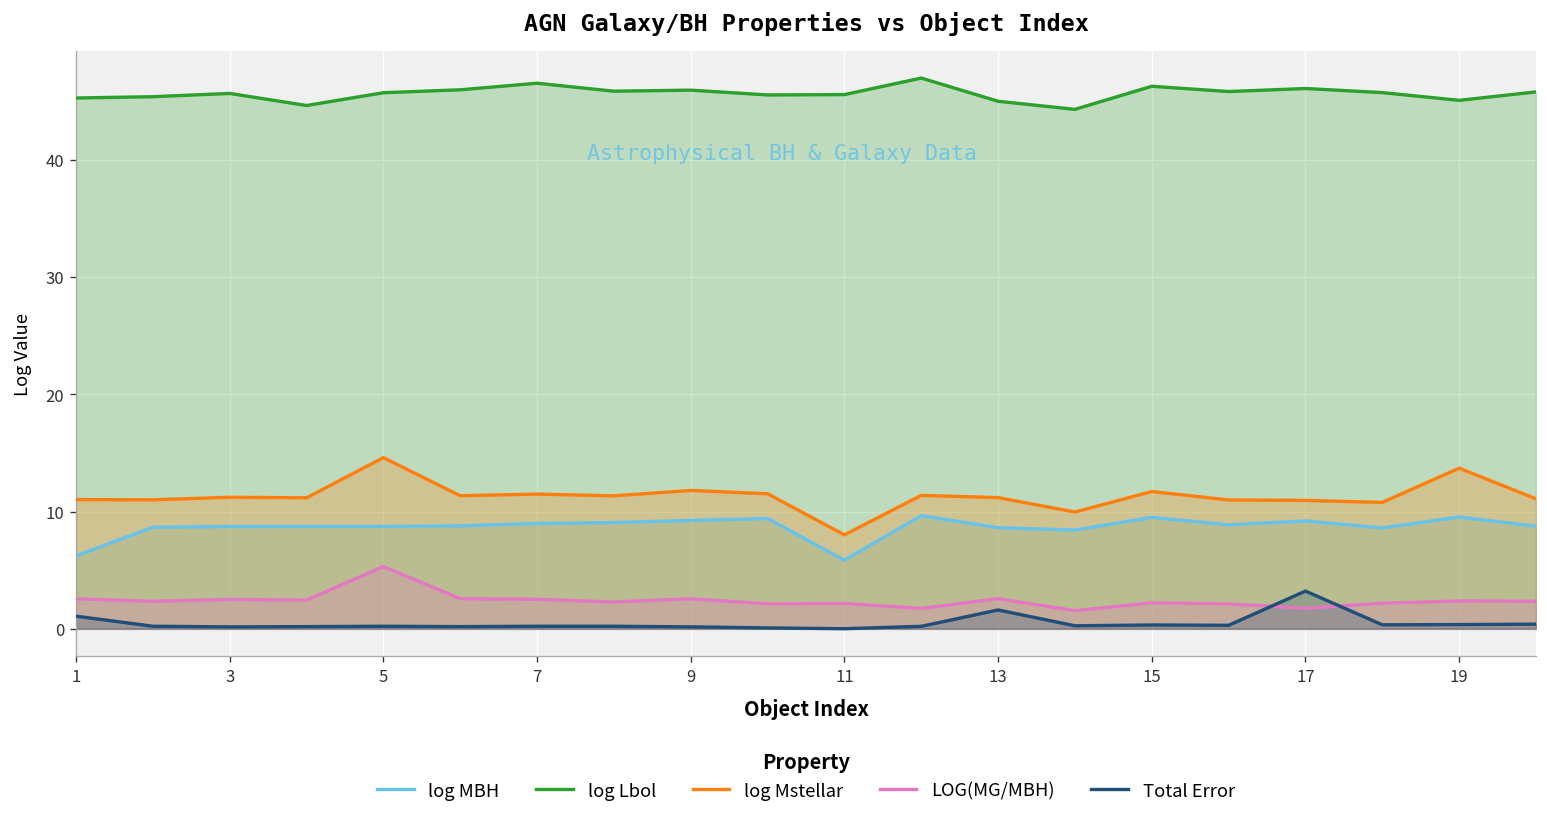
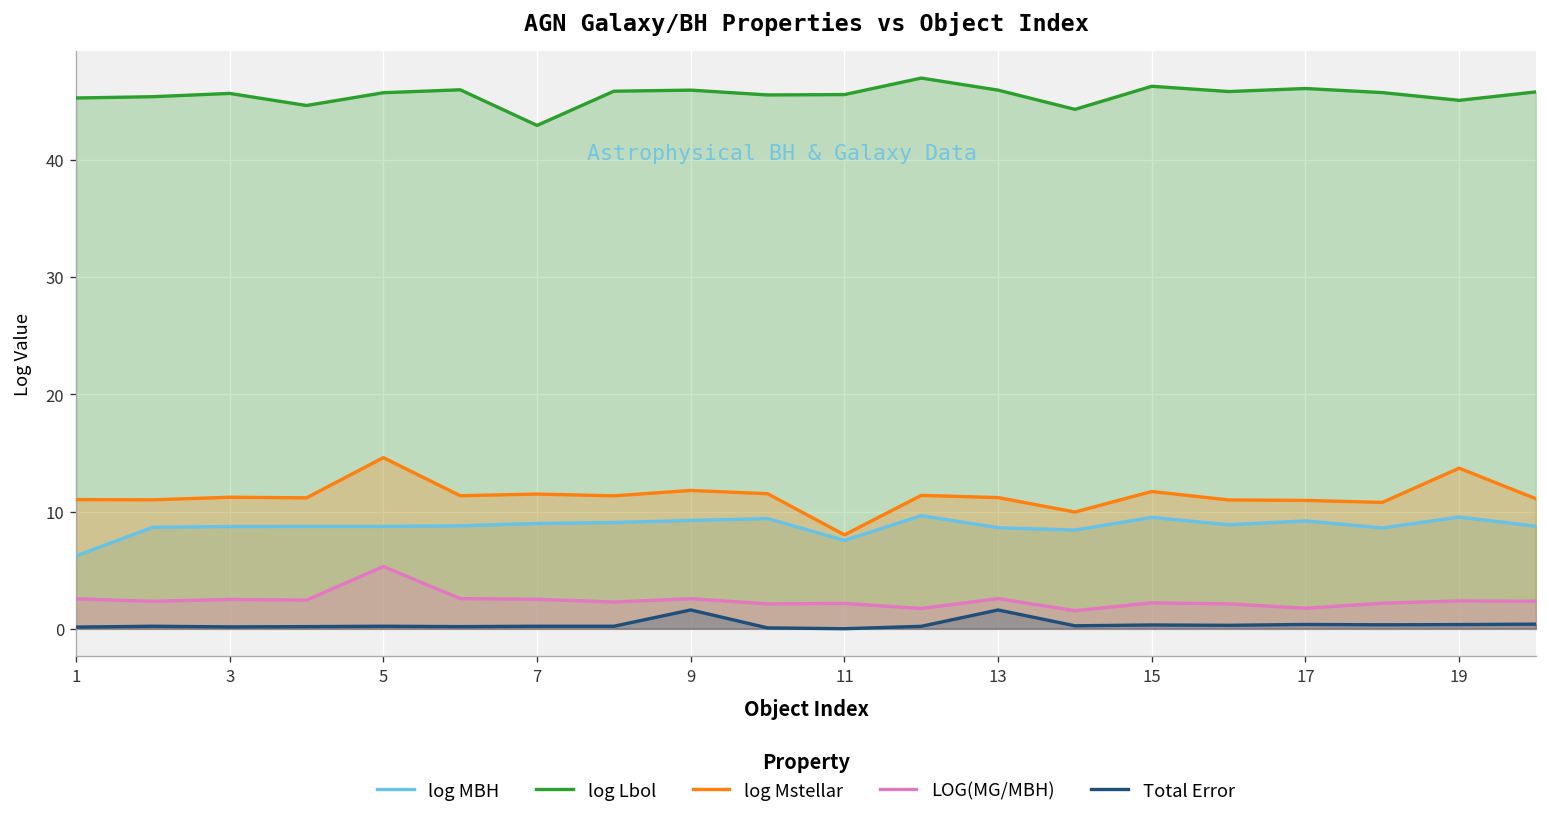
  {
    "log MBH": {
      "1": 6,
      "3": 9,
      "5": 9,
      "7": 9,
      "9": 9,
-     "11": 6,
+     "11": 8,
      "13": 9,
      "15": 10,
      "17": 9,
      "19": 10
    },
    "log Lbol": {
      "1": 45,
      "3": 46,
      "5": 46,
-     "7": 47,
+     "7": 43,
      "9": 46,
      "11": 46,
-     "13": 45,
+     "13": 46,
      "15": 46,
      "17": 46,
      "19": 45
    },
    "log Mstellar": {
      "1": 11,
      "3": 11,
      "5": 15,
      "7": 11,
      "9": 12,
      "11": 8,
      "13": 11,
      "15": 12,
      "17": 11,
      "19": 14
    },
    "LOG(MG/MBH)": {
      "1": 3,
      "3": 3,
      "5": 5,
      "7": 3,
      "9": 3,
      "11": 2,
      "13": 3,
      "15": 2,
      "17": 2,
      "19": 2
    },
    "Total Error": {
-     "1": 1,
+     "1": 0,
      "3": 0,
      "5": 0,
      "7": 0,
-     "9": 0,
+     "9": 2,
      "11": 0,
      "13": 2,
      "15": 0,
-     "17": 3,
+     "17": 0,
      "19": 0
    }
  }
